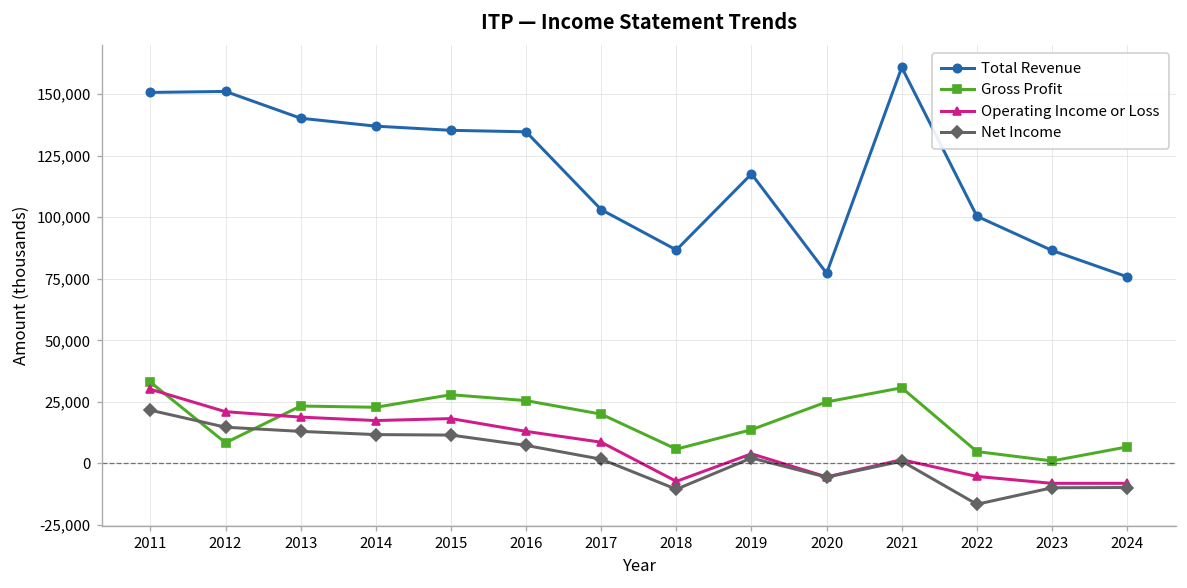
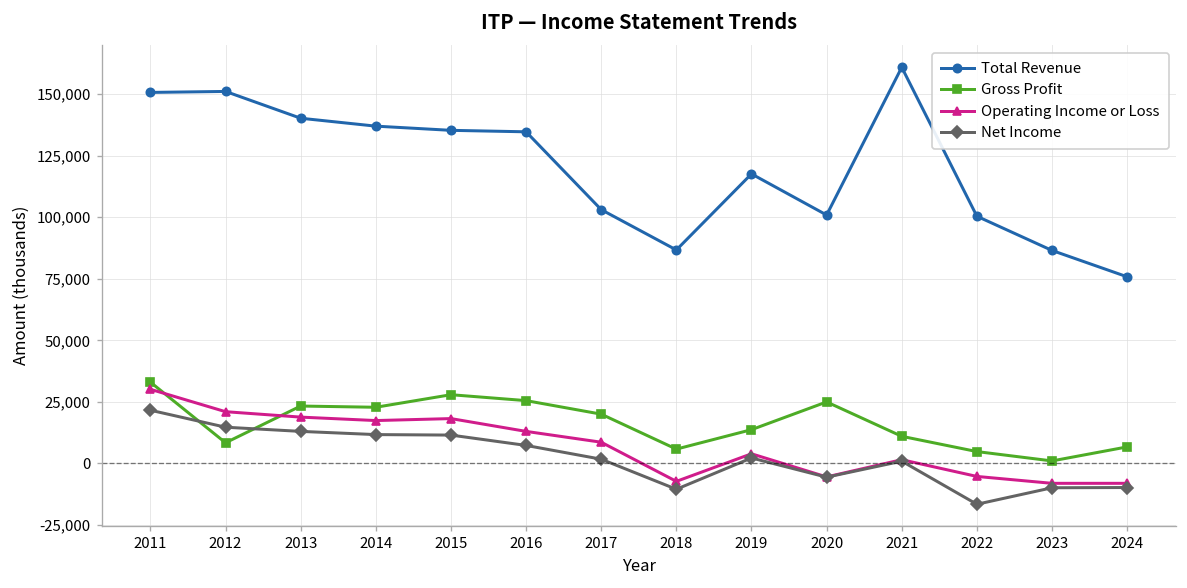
  {
    "Total Revenue": {
      "2011": "151,000",
      "2012": "151,000",
      "2013": "140,000",
      "2014": "137,000",
      "2015": "135,000",
      "2016": "135,000",
      "2017": "103,000",
      "2018": "87,000",
      "2019": "118,000",
-     "2020": "77,000",
+     "2020": "101,000",
      "2021": "161,000",
      "2022": "100,000",
      "2023": "87,000",
      "2024": "76,000"
    },
    "Gross Profit": {
      "2011": "33,000",
      "2012": "8,000",
      "2013": "23,000",
      "2014": "23,000",
      "2015": "28,000",
      "2016": "26,000",
      "2017": "20,000",
      "2018": "6,000",
      "2019": "14,000",
      "2020": "25,000",
-     "2021": "31,000",
+     "2021": "11,000",
      "2022": "5,000",
      "2023": "1,000",
      "2024": "7,000"
    },
    "Operating Income or Loss": {
      "2011": "30,000",
      "2012": "21,000",
      "2013": "19,000",
      "2014": "17,000",
      "2015": "18,000",
      "2016": "13,000",
      "2017": "9,000",
      "2018": "-7,000",
      "2019": "4,000",
      "2022": "-5,000",
      "2023": "-8,000",
      "2024": "-8,000"
    },
    "Net Income": {
      "2011": "22,000",
      "2012": "15,000",
      "2013": "13,000",
      "2014": "12,000",
      "2015": "12,000",
      "2016": "7,000",
      "2017": "2,000",
      "2018": "-11,000",
      "2019": "2,000",
      "2022": "-17,000",
      "2023": "-10,000",
      "2024": "-10,000"
    }
  }
